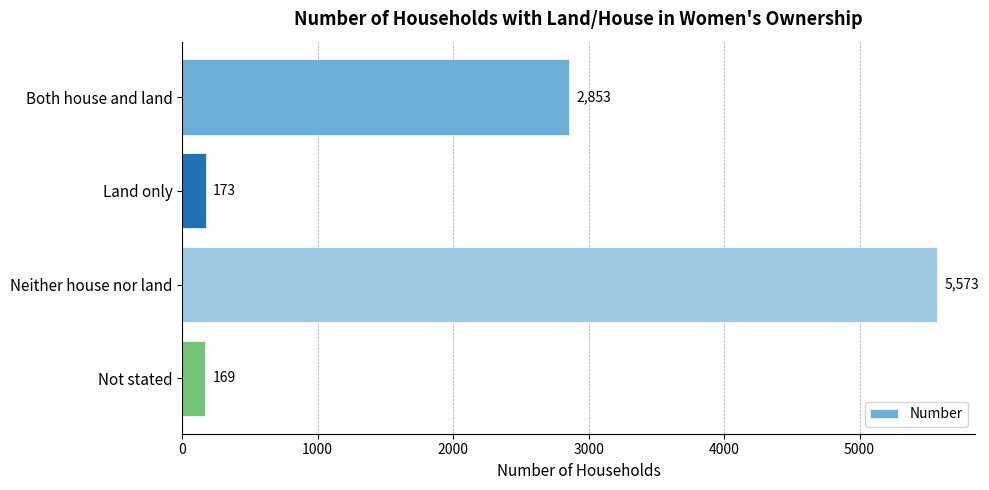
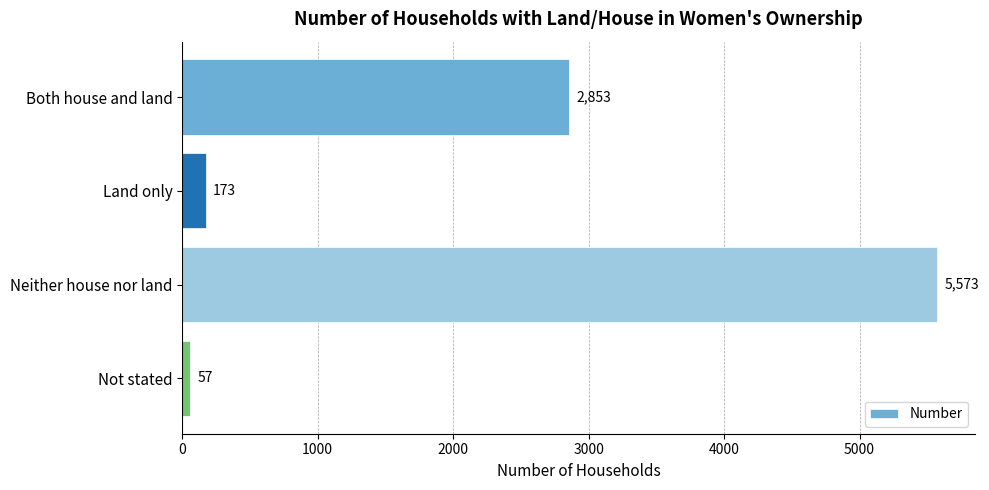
  {
    "Both house and land": "2,853",
    "Land only": "173",
    "Neither house nor land": "5,573",
-   "Not stated": "169"
+   "Not stated": "57"
  }
